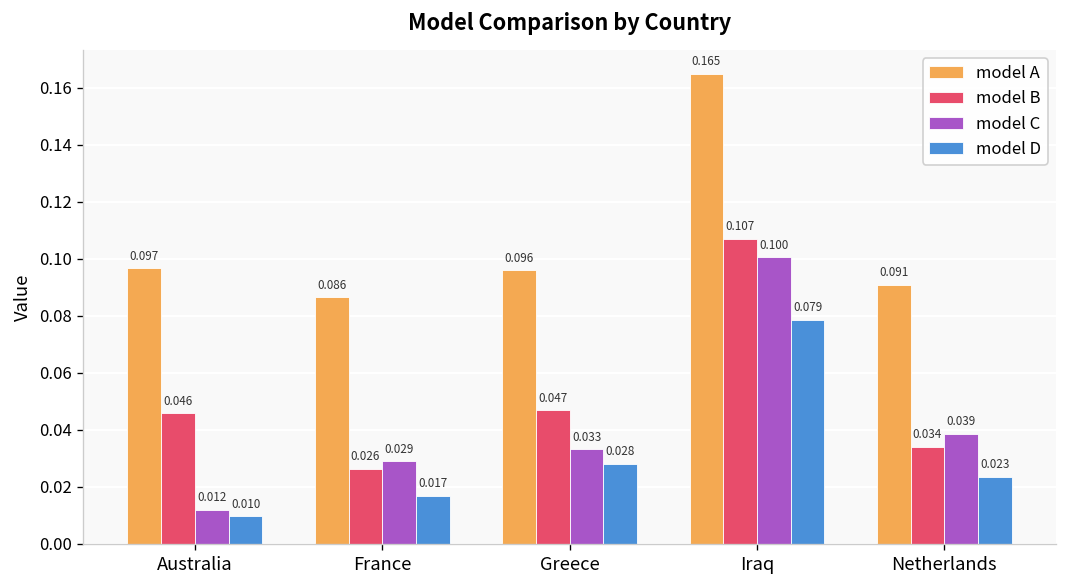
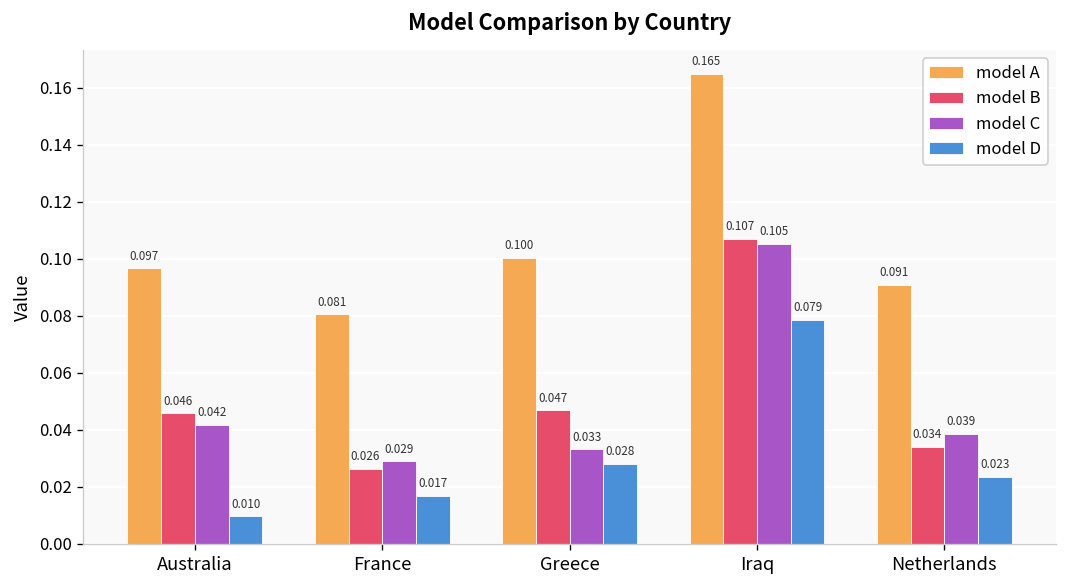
  {
    "model A": {
      "Australia": 0.097,
-     "France": 0.086,
-     "Greece": 0.096,
+     "France": 0.081,
+     "Greece": 0.100,
      "Iraq": 0.165,
      "Netherlands": 0.091
    },
    "model B": {
      "Australia": 0.046,
      "France": 0.026,
      "Greece": 0.047,
      "Iraq": 0.107,
      "Netherlands": 0.034
    },
    "model C": {
-     "Australia": 0.012,
+     "Australia": 0.042,
      "France": 0.029,
      "Greece": 0.033,
-     "Iraq": 0.100,
+     "Iraq": 0.105,
      "Netherlands": 0.039
    },
    "model D": {
      "Australia": 0.010,
      "France": 0.017,
      "Greece": 0.028,
      "Iraq": 0.079,
      "Netherlands": 0.023
    }
  }
